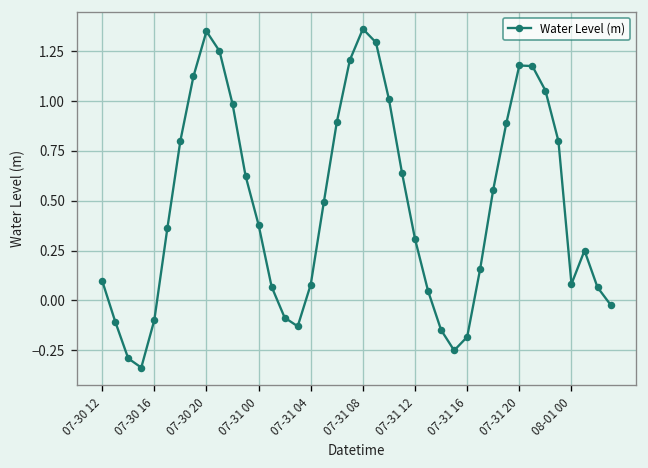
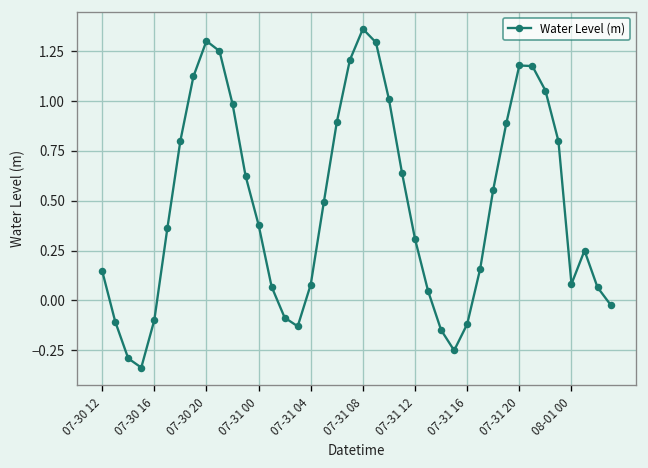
  {
-   "07-30 12": 0.10,
+   "07-30 12": 0.15,
    "07-30 16": -0.10,
-   "07-30 20": 1.35,
+   "07-30 20": 1.30,
    "07-31 00": 0.38,
    "07-31 04": 0.08,
    "07-31 08": 1.36,
    "07-31 12": 0.31,
-   "07-31 16": -0.18,
+   "07-31 16": -0.12,
    "07-31 20": 1.18,
    "08-01 00": 0.08
  }
